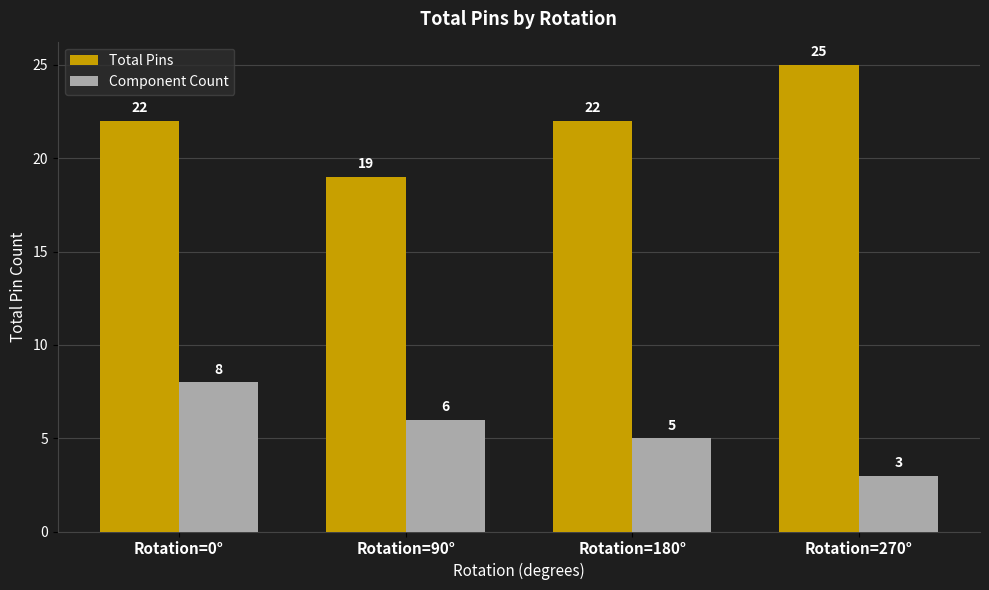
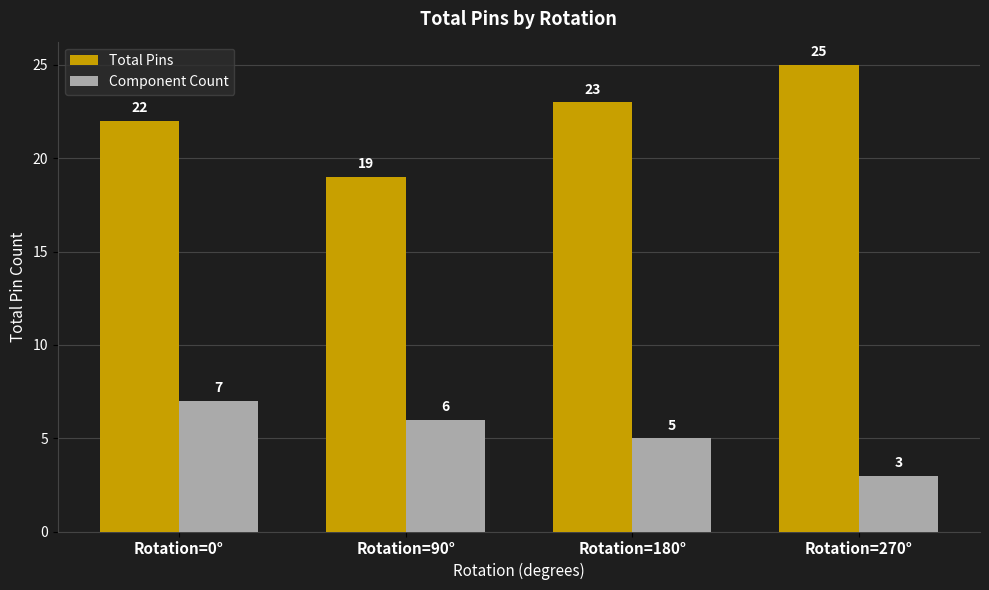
  {
    "Total Pins": {
      "Rotation=0°": 22,
      "Rotation=90°": 19,
-     "Rotation=180°": 22,
+     "Rotation=180°": 23,
      "Rotation=270°": 25
    },
    "Component Count": {
-     "Rotation=0°": 8,
+     "Rotation=0°": 7,
      "Rotation=90°": 6,
      "Rotation=180°": 5,
      "Rotation=270°": 3
    }
  }
